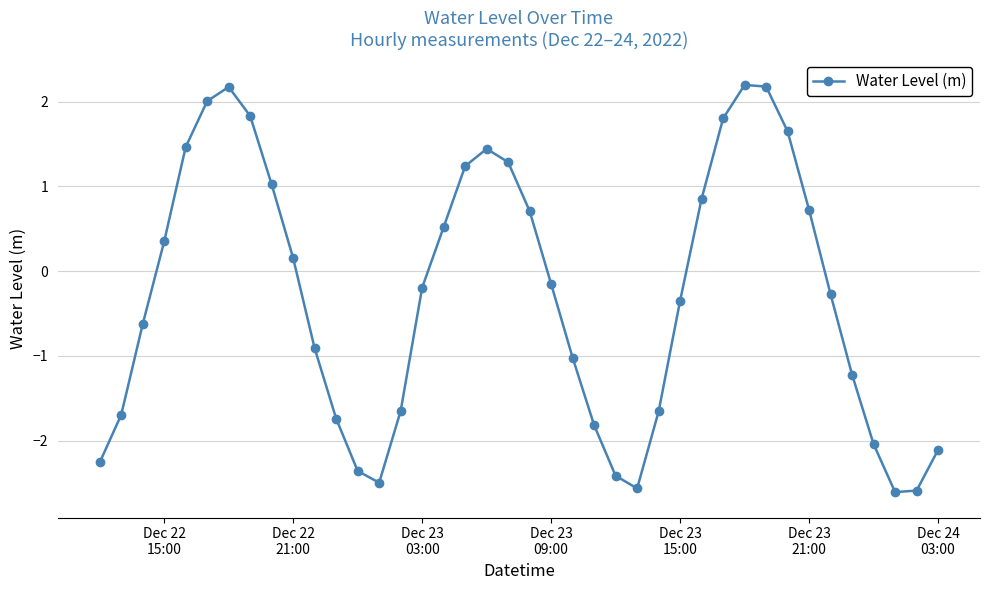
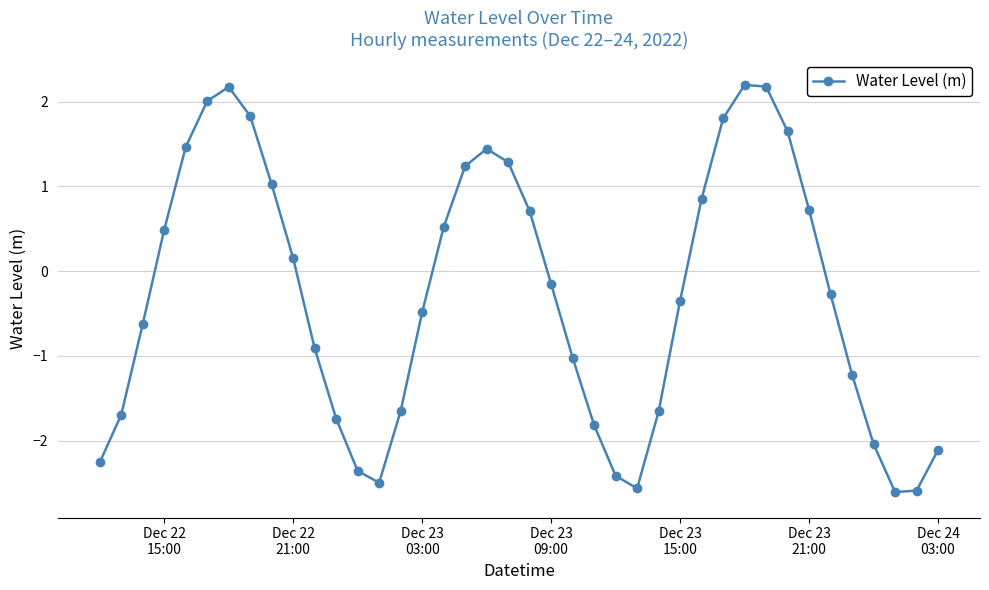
  {
-   "Dec 22 15:00": 0.4,
+   "Dec 22 15:00": 0.5,
    "Dec 22 21:00": 0.2,
-   "Dec 23 03:00": -0.2,
+   "Dec 23 03:00": -0.5,
    "Dec 23 09:00": -0.2,
    "Dec 23 15:00": -0.3,
    "Dec 23 21:00": 0.7,
    "Dec 24 03:00": -2.1
  }
